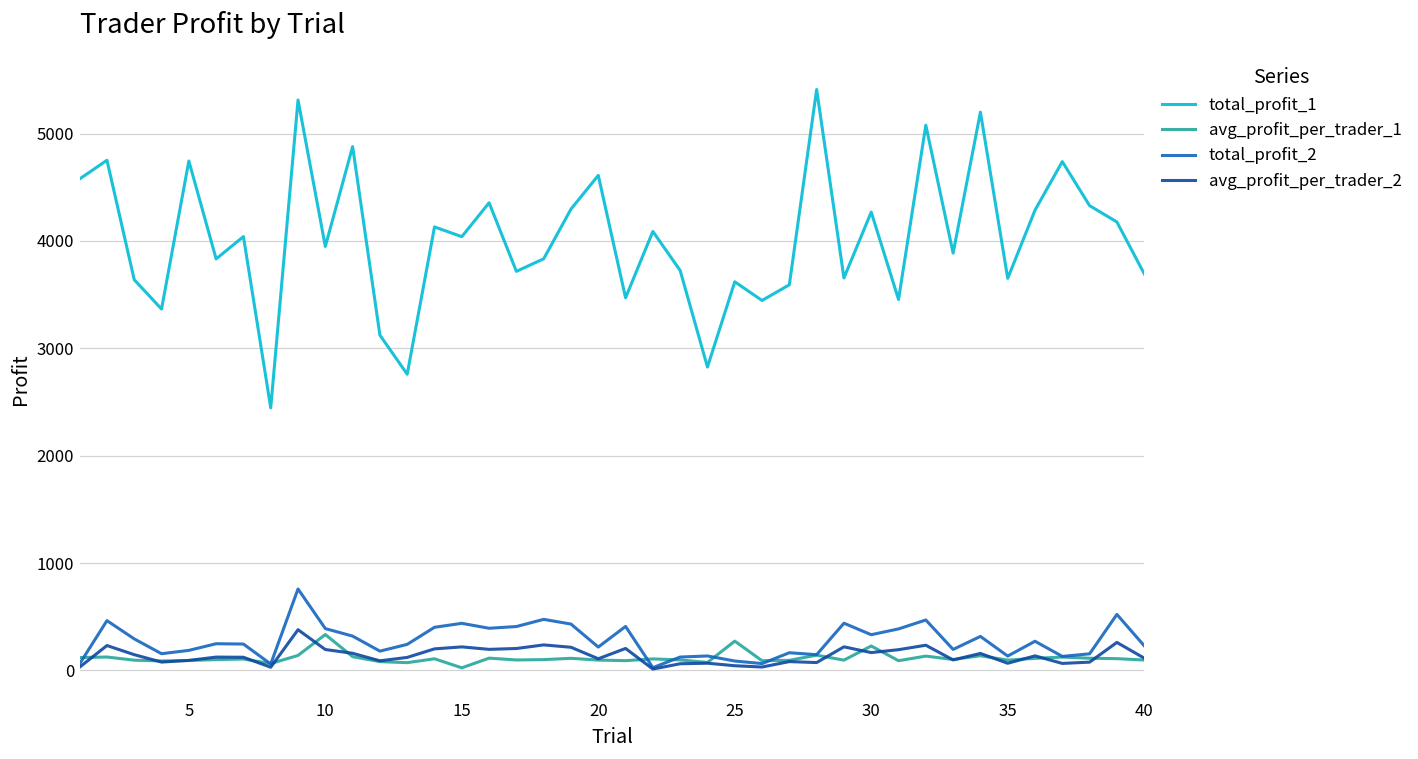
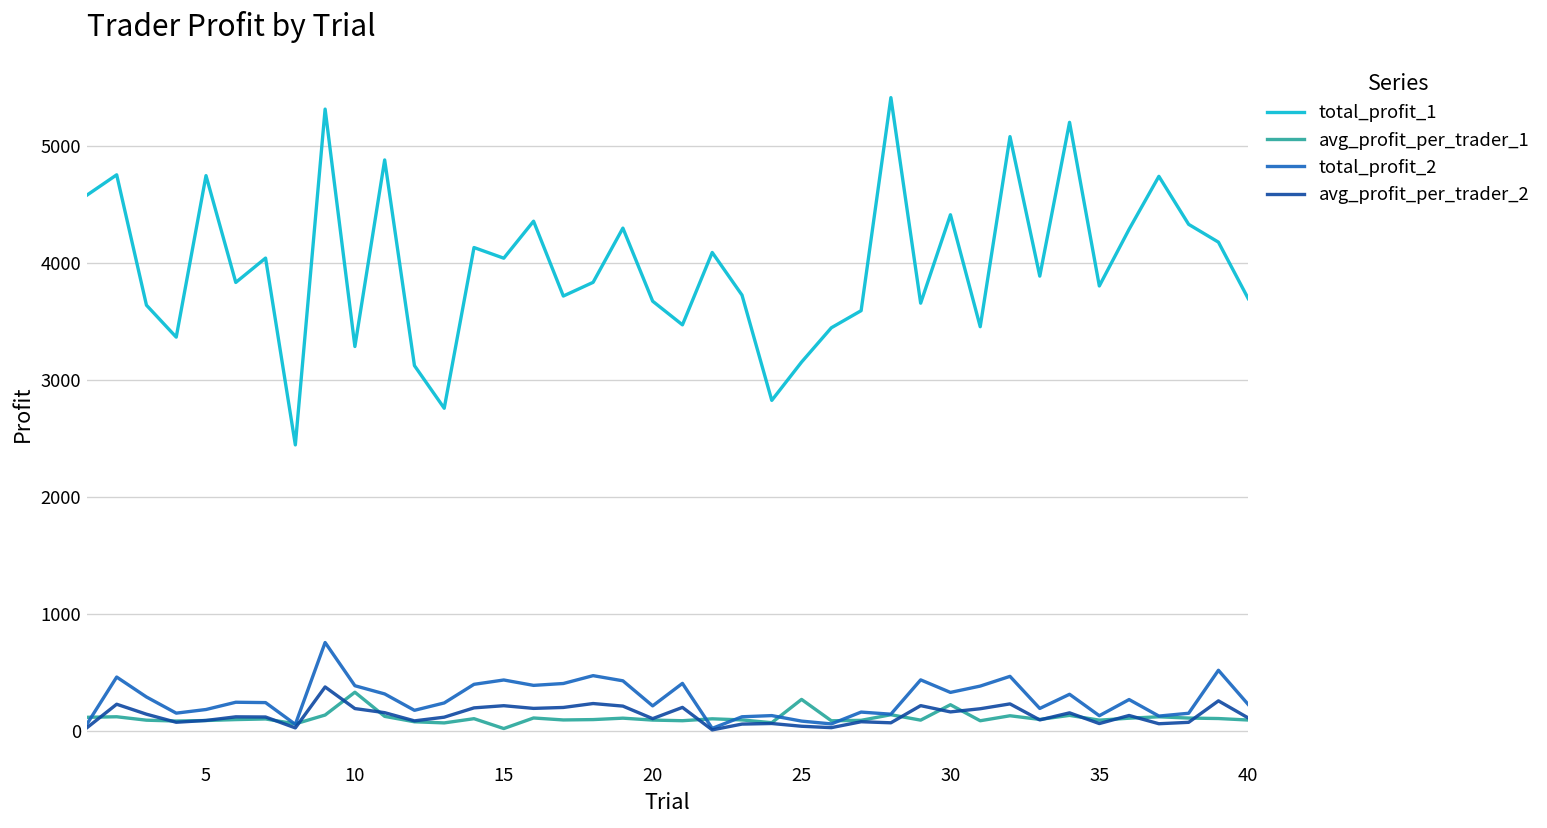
  {
    "total_profit_1": {
      "5": 4700,
-     "10": 3900,
+     "10": 3300,
      "15": 4000,
-     "20": 4600,
-     "25": 3600,
-     "30": 4300,
-     "35": 3700,
+     "20": 3700,
+     "25": 3200,
+     "30": 4400,
+     "35": 3800,
      "40": 3700
    },
    "avg_profit_per_trader_1": {
      "10": 300,
      "15": 0,
      "25": 300,
      "30": 200,
      "35": 100
    }
  }
